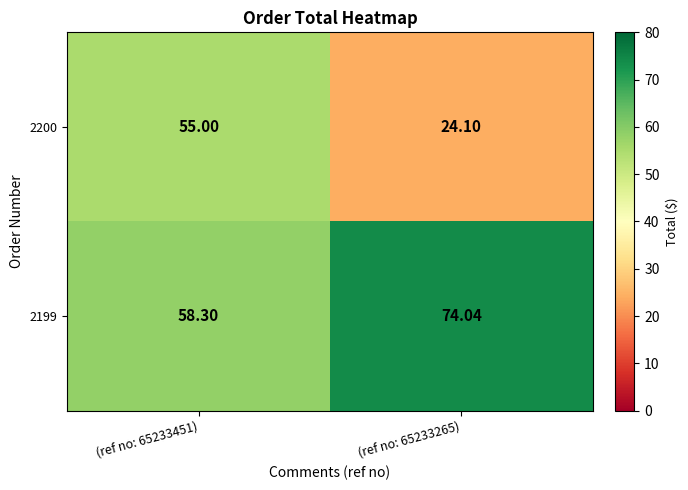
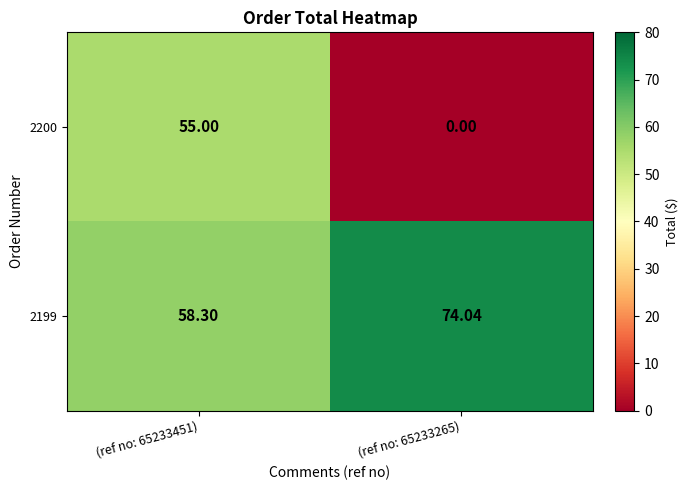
  {
    "2200": {
      "(ref no: 65233451)": 55.00,
-     "(ref no: 65233265)": 24.10
+     "(ref no: 65233265)": 0.00
    },
    "2199": {
      "(ref no: 65233451)": 58.30,
      "(ref no: 65233265)": 74.04
    }
  }
